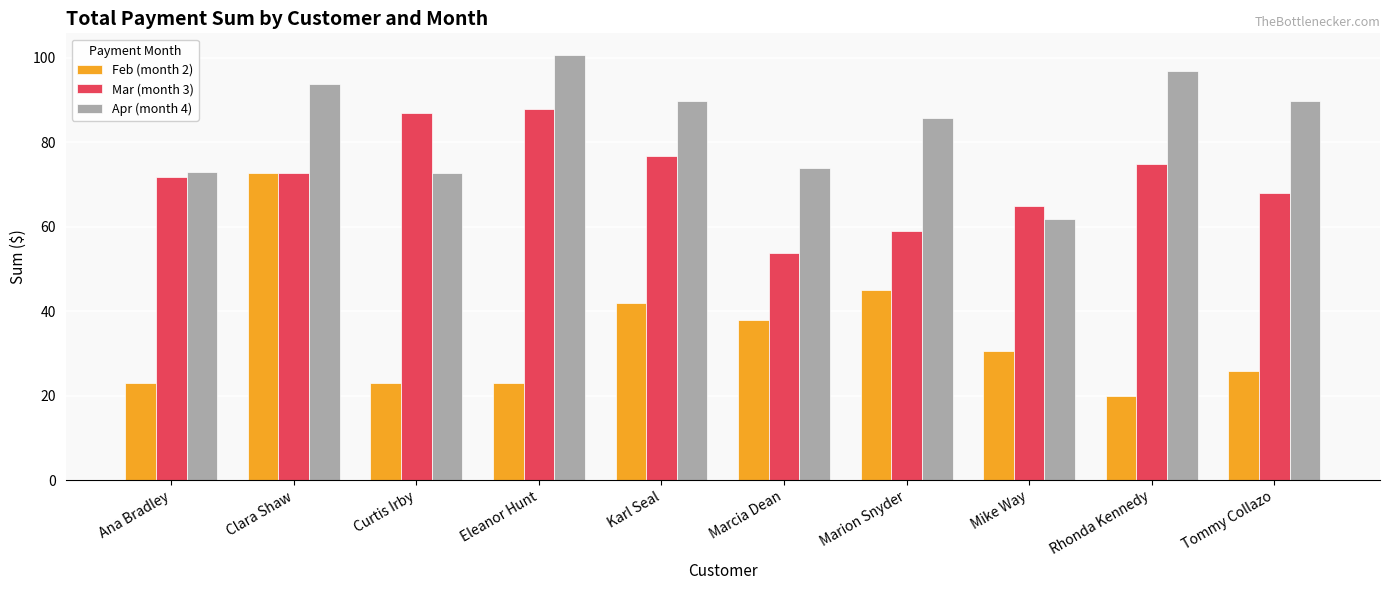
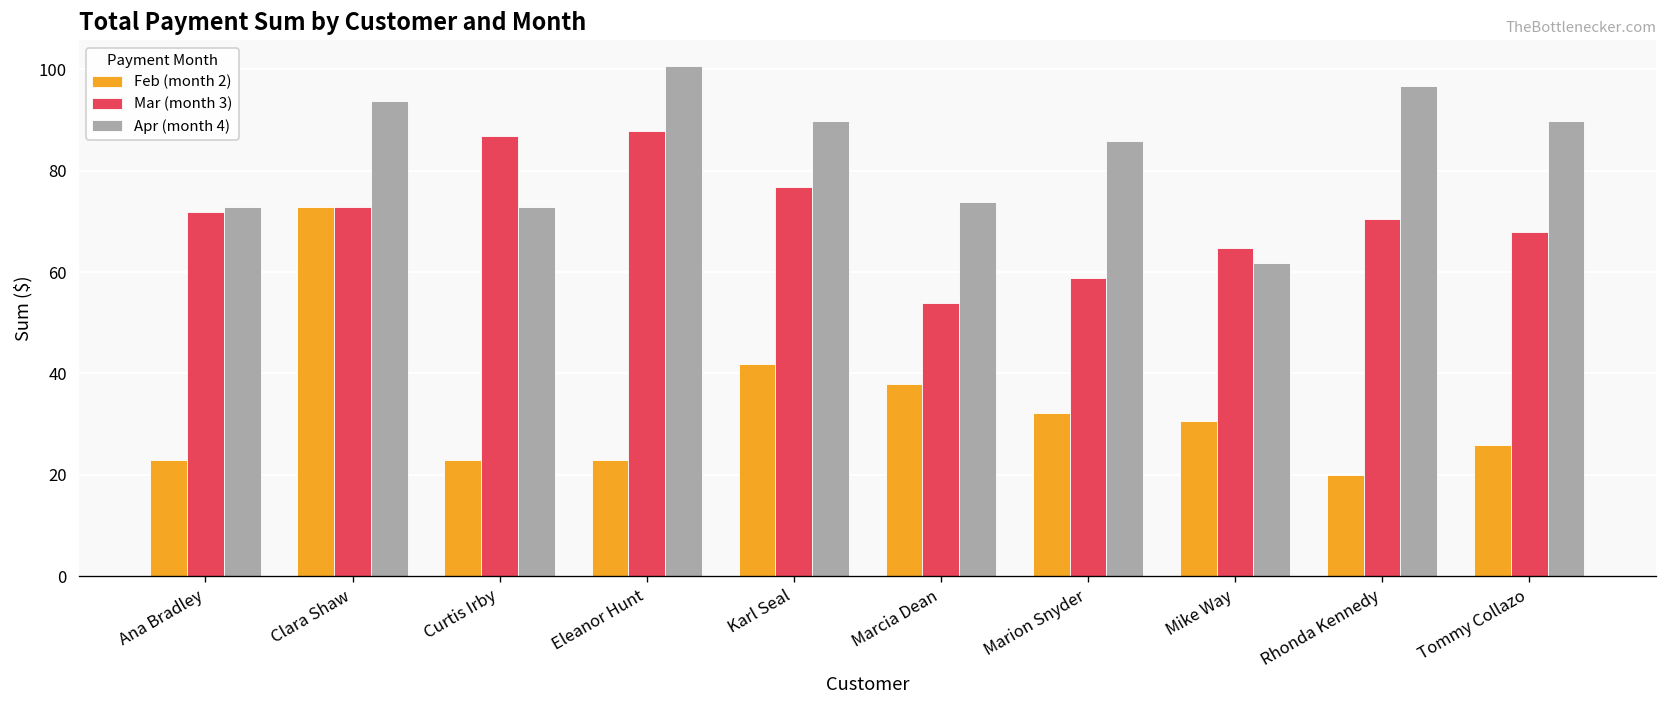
  {
    "Feb (month 2)": {
      "Ana Bradley": 23,
      "Clara Shaw": 73,
      "Curtis Irby": 23,
      "Eleanor Hunt": 23,
      "Karl Seal": 42,
      "Marcia Dean": 38,
-     "Marion Snyder": 45,
+     "Marion Snyder": 32,
      "Mike Way": 31,
      "Rhonda Kennedy": 20,
      "Tommy Collazo": 26
    },
    "Mar (month 3)": {
      "Ana Bradley": 72,
      "Clara Shaw": 73,
      "Curtis Irby": 87,
      "Eleanor Hunt": 88,
      "Karl Seal": 77,
      "Marcia Dean": 54,
      "Marion Snyder": 59,
      "Mike Way": 65,
-     "Rhonda Kennedy": 75,
+     "Rhonda Kennedy": 70,
      "Tommy Collazo": 68
    },
    "Apr (month 4)": {
      "Ana Bradley": 73,
      "Clara Shaw": 94,
      "Curtis Irby": 73,
      "Eleanor Hunt": 101,
      "Karl Seal": 90,
      "Marcia Dean": 74,
      "Marion Snyder": 86,
      "Mike Way": 62,
      "Rhonda Kennedy": 97,
      "Tommy Collazo": 90
    }
  }
